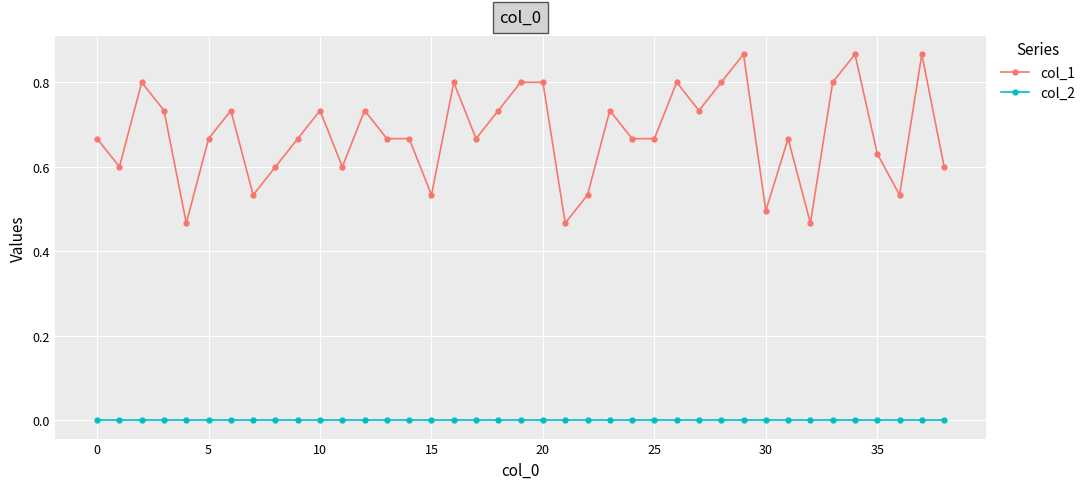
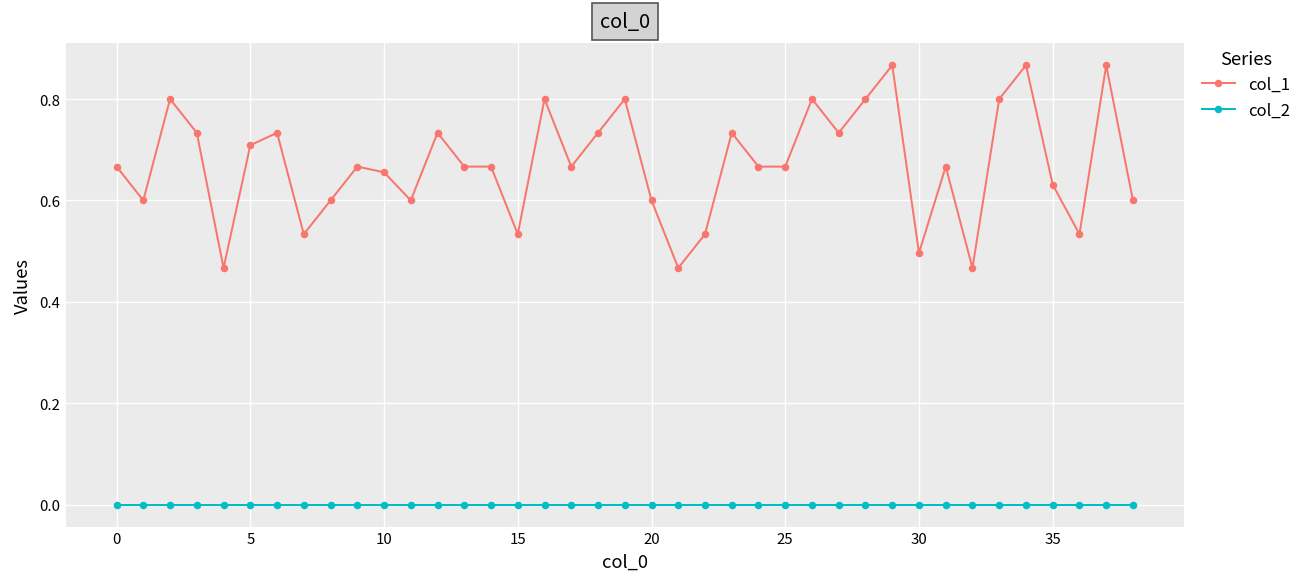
  {
    "col_1": {
      "0": 0.67,
-     "5": 0.67,
-     "10": 0.73,
+     "5": 0.71,
+     "10": 0.66,
      "15": 0.53,
-     "20": 0.8,
+     "20": 0.6,
      "25": 0.67,
      "30": 0.50,
      "35": 0.63
    },
    "col_2": {
      "0": 0.00,
      "5": 0.00,
      "10": 0.00,
      "15": 0.00,
      "20": 0.00,
      "25": 0.00,
      "30": 0.00,
      "35": 0.00
    }
  }
